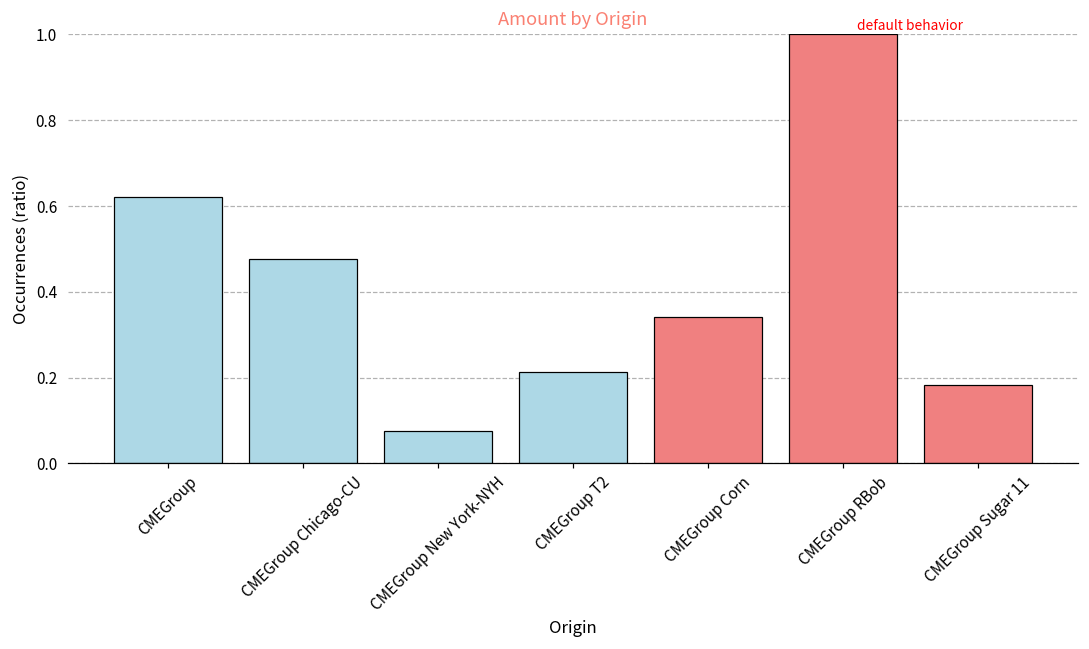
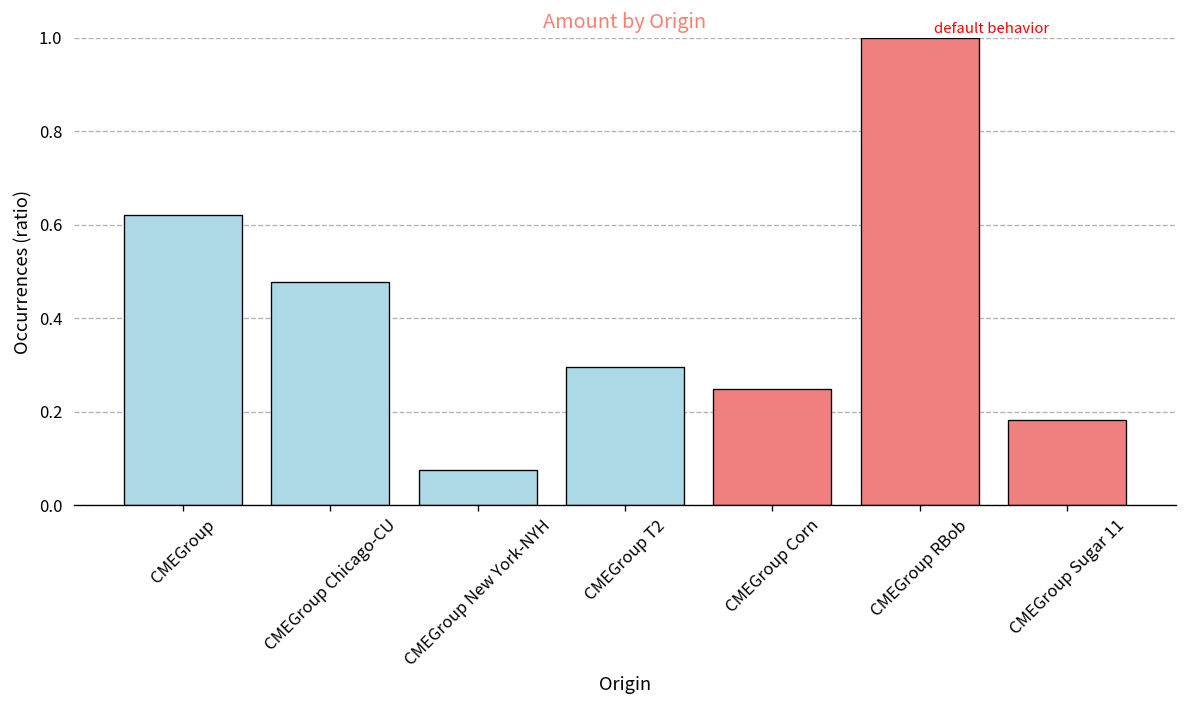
  {
    "CMEGroup": 0.62,
    "CMEGroup Chicago-CU": 0.48,
    "CMEGroup New York-NYH": 0.08,
-   "CMEGroup T2": 0.21,
-   "CMEGroup Corn": 0.34,
+   "CMEGroup T2": 0.30,
+   "CMEGroup Corn": 0.25,
    "CMEGroup RBob": 1.00,
    "CMEGroup Sugar 11": 0.18
  }
